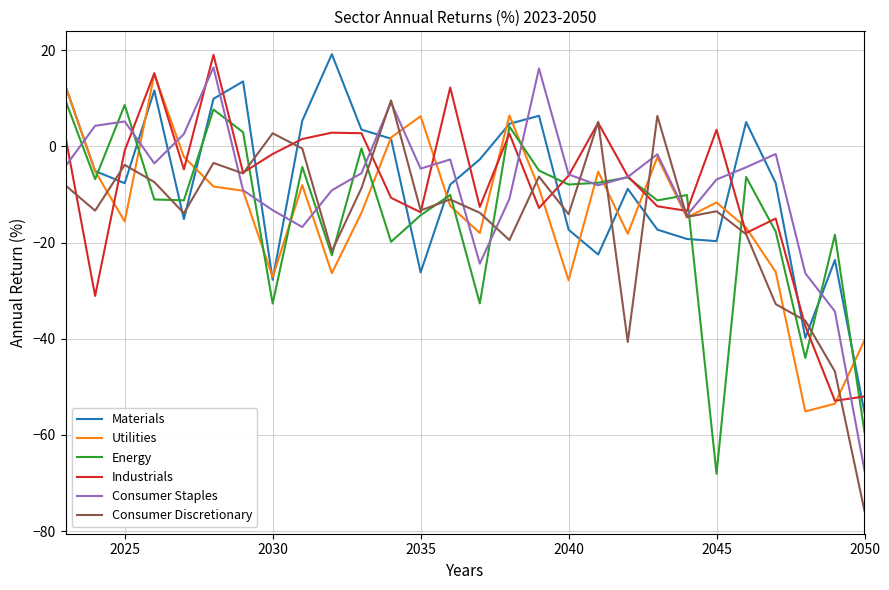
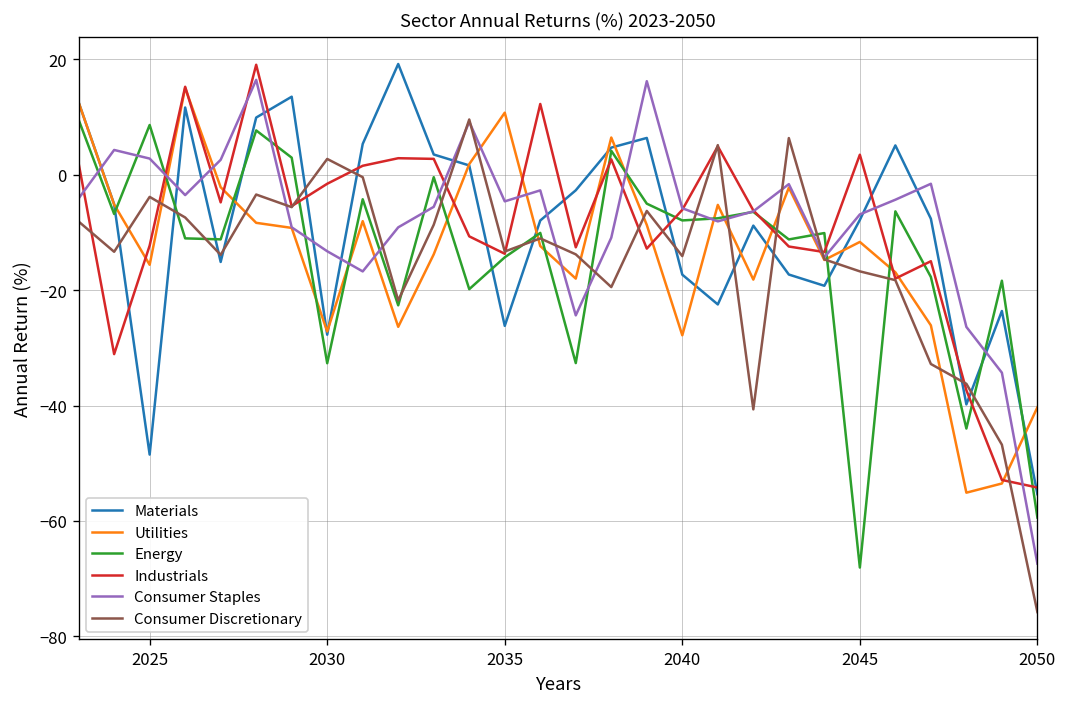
  {
    "Materials": {
-     "2025": -8,
+     "2025": -48,
      "2030": -28,
      "2035": -26,
      "2040": -17,
-     "2045": -20,
+     "2045": -8,
      "2050": -55
    },
    "Utilities": {
      "2025": -16,
      "2030": -27,
-     "2035": 6,
+     "2035": 11,
      "2040": -28,
      "2045": -12,
      "2050": -40
    },
    "Energy": {
      "2025": 9,
      "2030": -33,
      "2035": -14,
      "2040": -8,
      "2045": -68,
      "2050": -59
    },
    "Industrials": {
-     "2025": -1,
+     "2025": -12,
      "2030": -2,
      "2045": 3,
-     "2050": -52
+     "2050": -54
    },
    "Consumer Staples": {
-     "2025": 5,
+     "2025": 3,
      "2030": -13,
      "2035": -5,
      "2045": -7,
      "2050": -67
    },
    "Consumer Discretionary": {
      "2025": -4,
      "2030": 3,
      "2040": -14,
-     "2045": -13,
+     "2045": -17,
      "2050": -76
    }
  }
